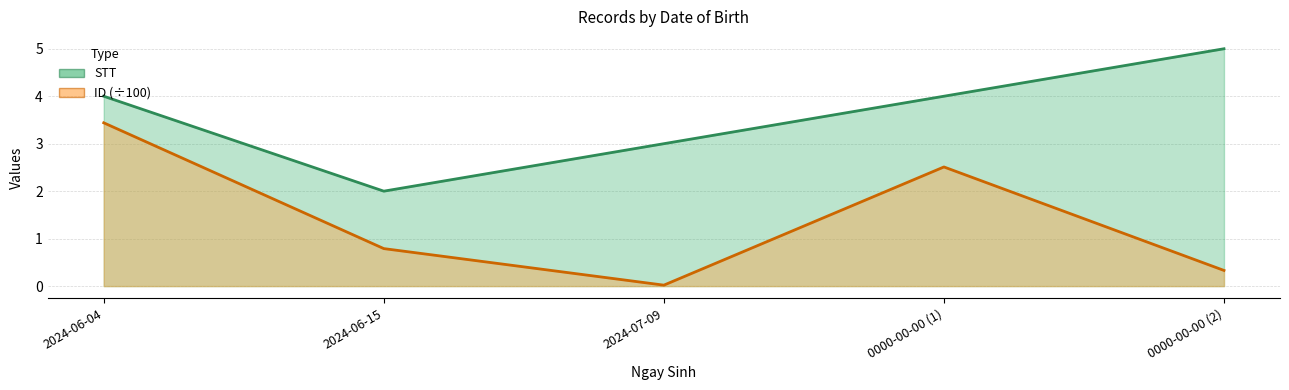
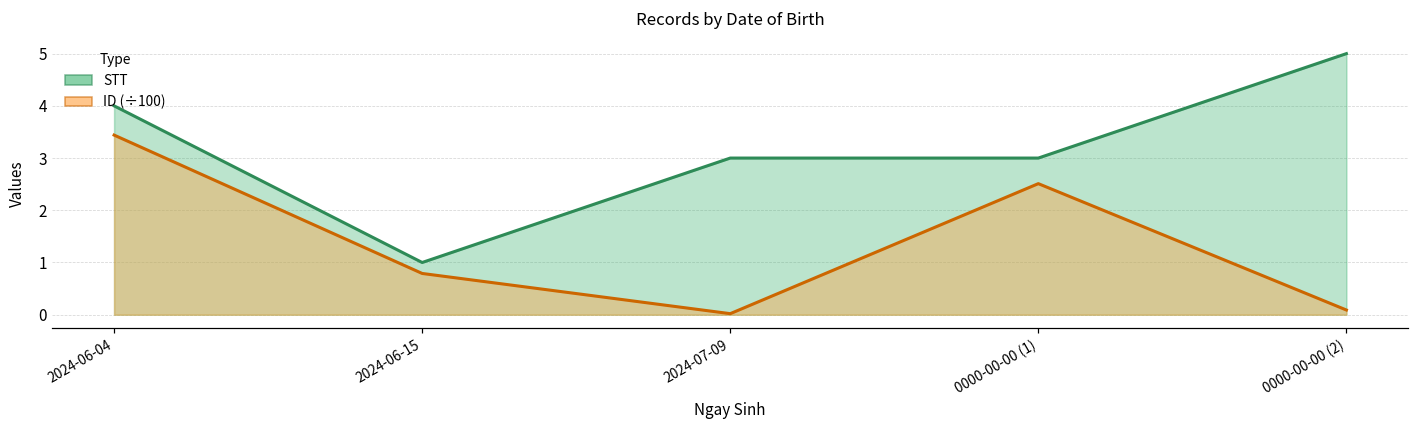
  {
    "STT": {
      "2024-06-04": 4,
-     "2024-06-15": 2,
+     "2024-06-15": 1,
      "2024-07-09": 3,
-     "0000-00-00 (1)": 4,
+     "0000-00-00 (1)": 3,
      "0000-00-00 (2)": 5
    },
    "ID (÷100)": {
      "2024-06-04": 3.4,
      "2024-06-15": 0.8,
      "2024-07-09": 0.0,
      "0000-00-00 (1)": 2.5,
-     "0000-00-00 (2)": 0.3
+     "0000-00-00 (2)": 0.1
    }
  }
